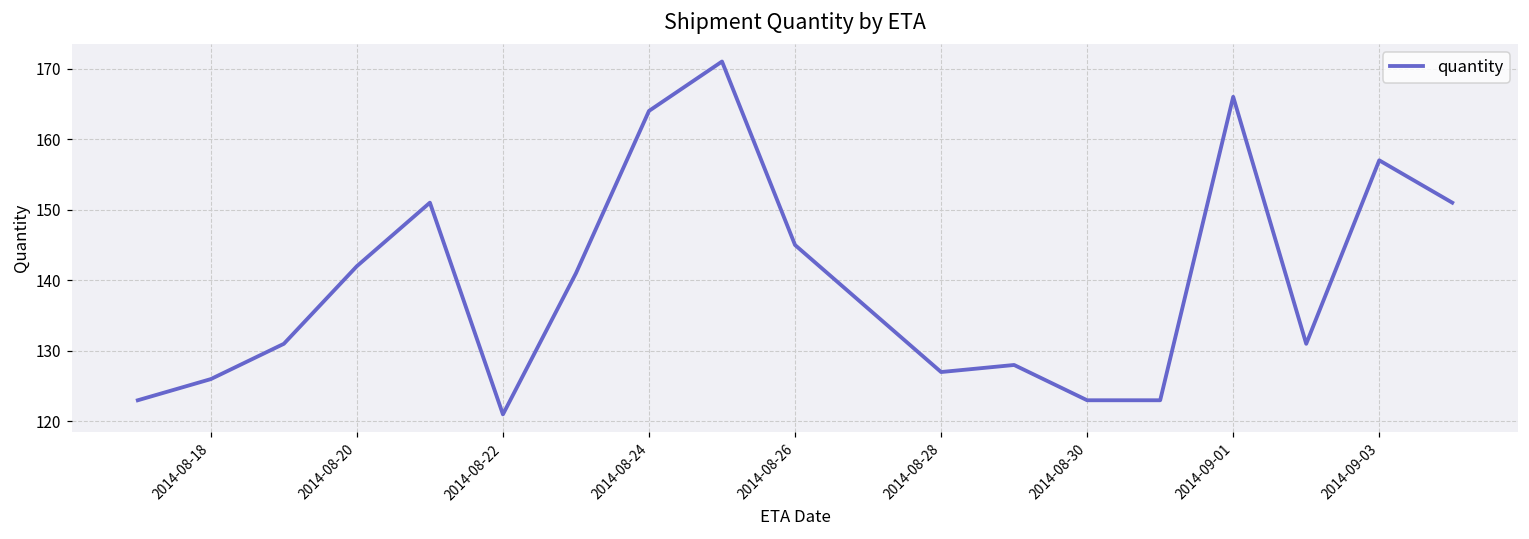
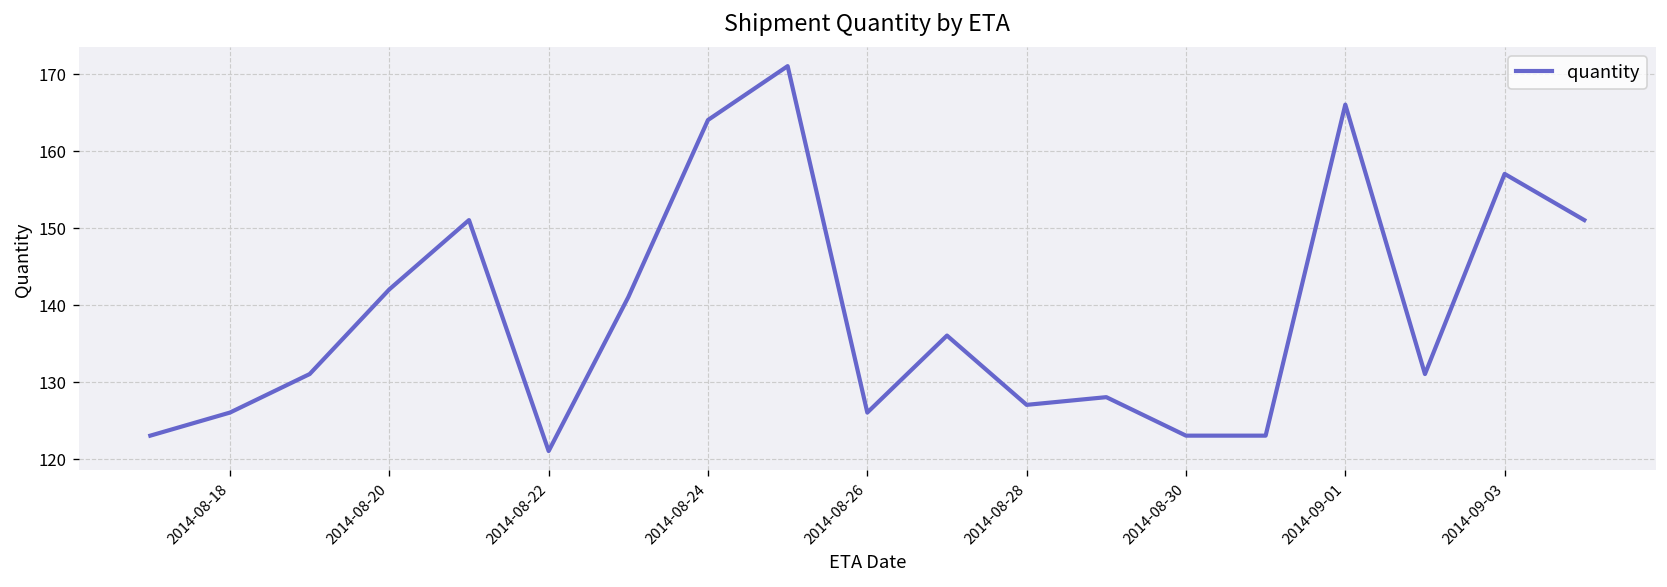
  {
    "2014-08-18": 126,
    "2014-08-20": 142,
    "2014-08-22": 121,
    "2014-08-24": 164,
-   "2014-08-26": 145,
+   "2014-08-26": 126,
    "2014-08-28": 127,
    "2014-08-30": 123,
    "2014-09-01": 166,
    "2014-09-03": 157
  }
